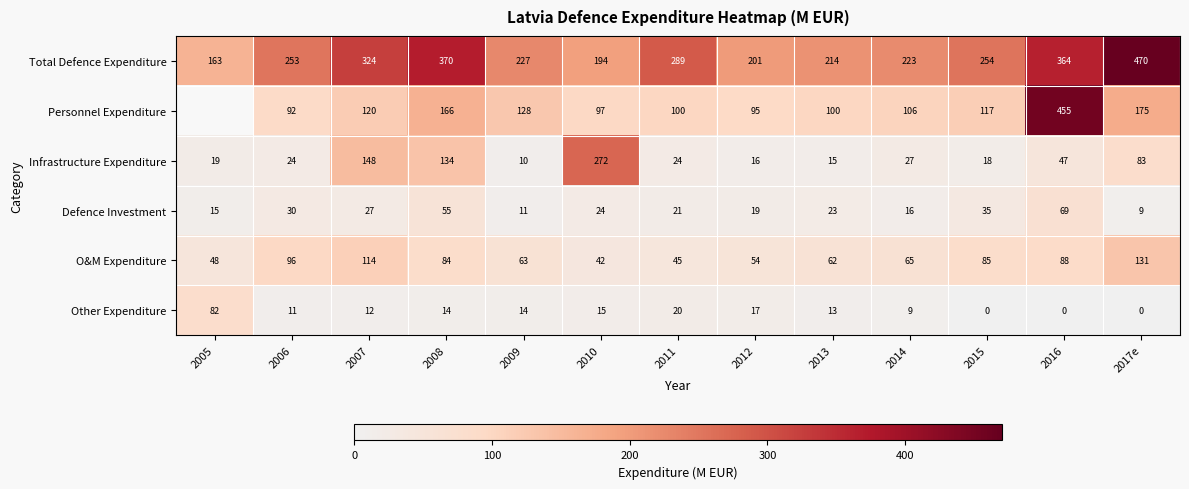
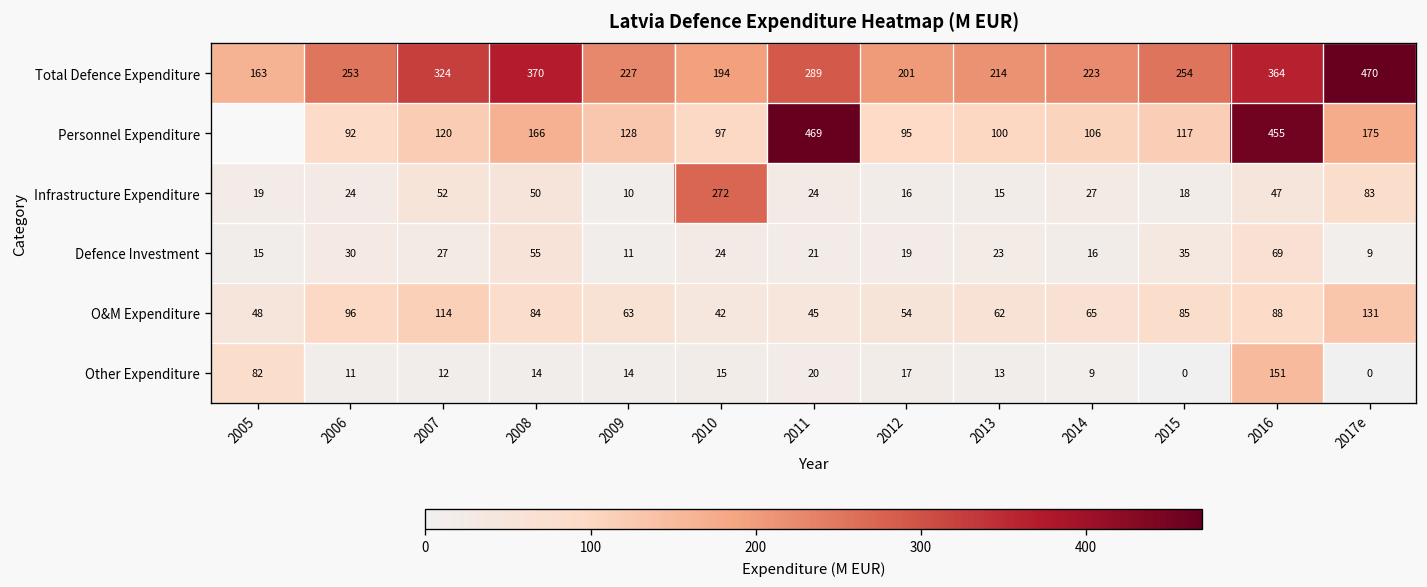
  {
    "Total Defence Expenditure": {
      "2005": 163,
      "2006": 253,
      "2007": 324,
      "2008": 370,
      "2009": 227,
      "2010": 194,
      "2011": 289,
      "2012": 201,
      "2013": 214,
      "2014": 223,
      "2015": 254,
      "2016": 364,
      "2017e": 470
    },
    "Personnel Expenditure": {
      "2006": 92,
      "2007": 120,
      "2008": 166,
      "2009": 128,
      "2010": 97,
-     "2011": 100,
+     "2011": 469,
      "2012": 95,
      "2013": 100,
      "2014": 106,
      "2015": 117,
      "2016": 455,
      "2017e": 175
    },
    "Infrastructure Expenditure": {
      "2005": 19,
      "2006": 24,
-     "2007": 148,
-     "2008": 134,
+     "2007": 52,
+     "2008": 50,
      "2009": 10,
      "2010": 272,
      "2011": 24,
      "2012": 16,
      "2013": 15,
      "2014": 27,
      "2015": 18,
      "2016": 47,
      "2017e": 83
    },
    "Defence Investment": {
      "2005": 15,
      "2006": 30,
      "2007": 27,
      "2008": 55,
      "2009": 11,
      "2010": 24,
      "2011": 21,
      "2012": 19,
      "2013": 23,
      "2014": 16,
      "2015": 35,
      "2016": 69,
      "2017e": 9
    },
    "O&M Expenditure": {
      "2005": 48,
      "2006": 96,
      "2007": 114,
      "2008": 84,
      "2009": 63,
      "2010": 42,
      "2011": 45,
      "2012": 54,
      "2013": 62,
      "2014": 65,
      "2015": 85,
      "2016": 88,
      "2017e": 131
    },
    "Other Expenditure": {
      "2005": 82,
      "2006": 11,
      "2007": 12,
      "2008": 14,
      "2009": 14,
      "2010": 15,
      "2011": 20,
      "2012": 17,
      "2013": 13,
      "2014": 9,
      "2015": 0,
-     "2016": 0,
+     "2016": 151,
      "2017e": 0
    }
  }
